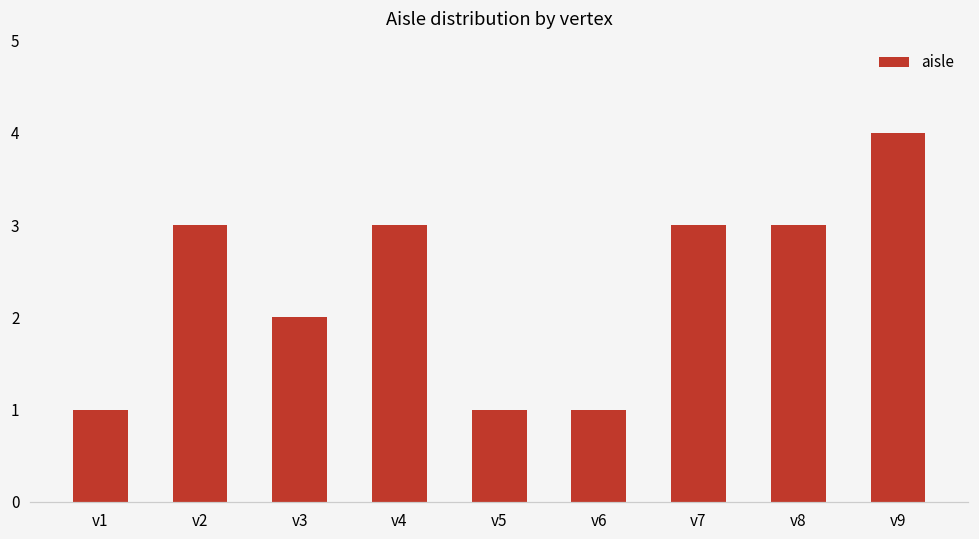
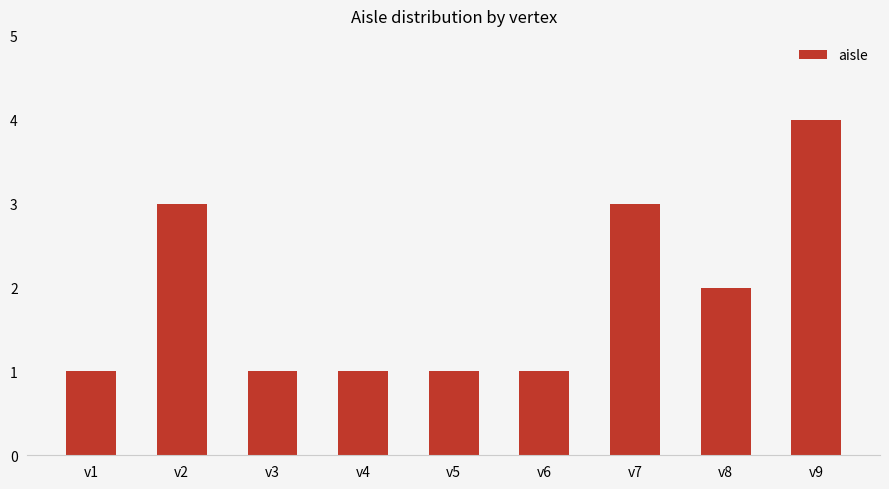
  {
    "v1": 1,
    "v2": 3,
-   "v3": 2,
-   "v4": 3,
+   "v3": 1,
+   "v4": 1,
    "v5": 1,
    "v6": 1,
    "v7": 3,
-   "v8": 3,
+   "v8": 2,
    "v9": 4
  }
